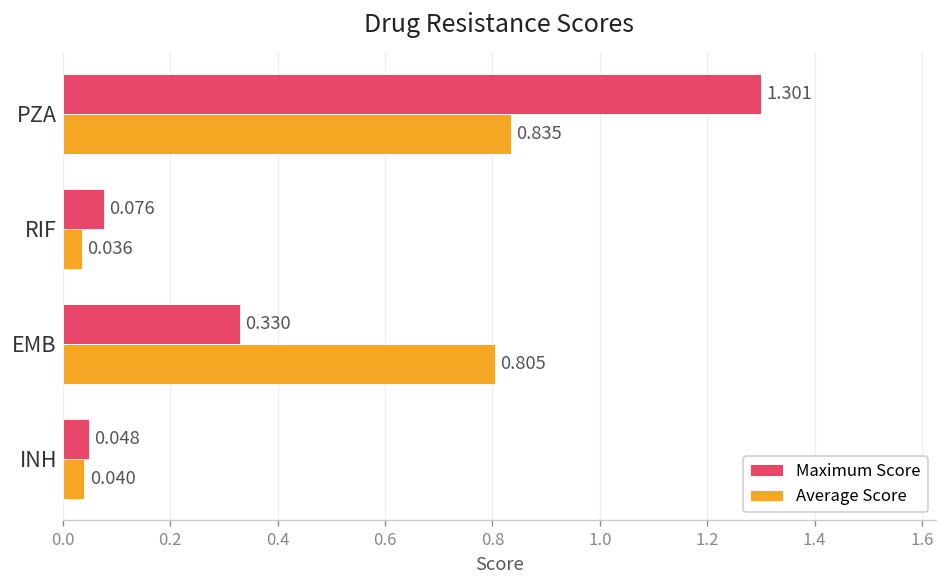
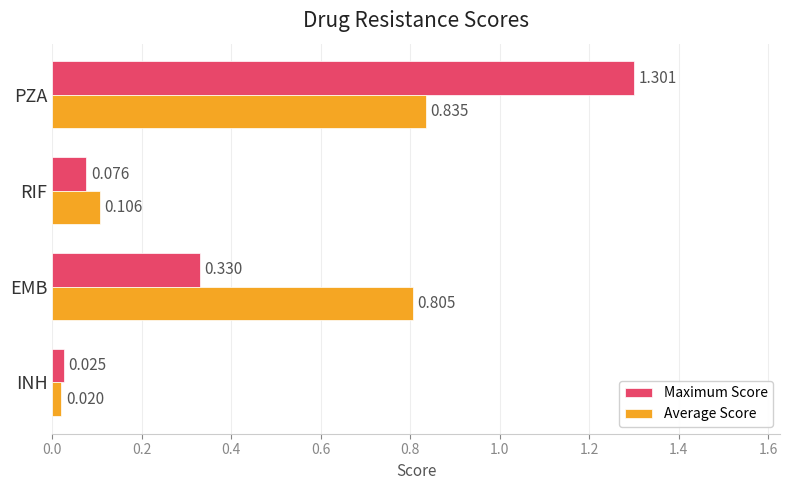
  {
    "Maximum Score": {
      "PZA": 1.301,
      "RIF": 0.076,
      "EMB": 0.330,
-     "INH": 0.048
+     "INH": 0.025
    },
    "Average Score": {
      "PZA": 0.835,
-     "RIF": 0.036,
+     "RIF": 0.106,
      "EMB": 0.805,
-     "INH": 0.040
+     "INH": 0.020
    }
  }
